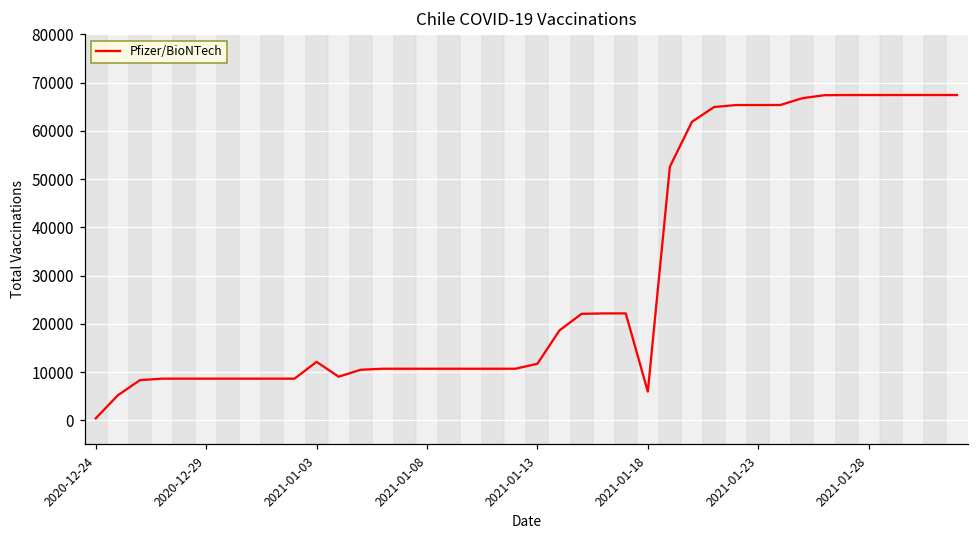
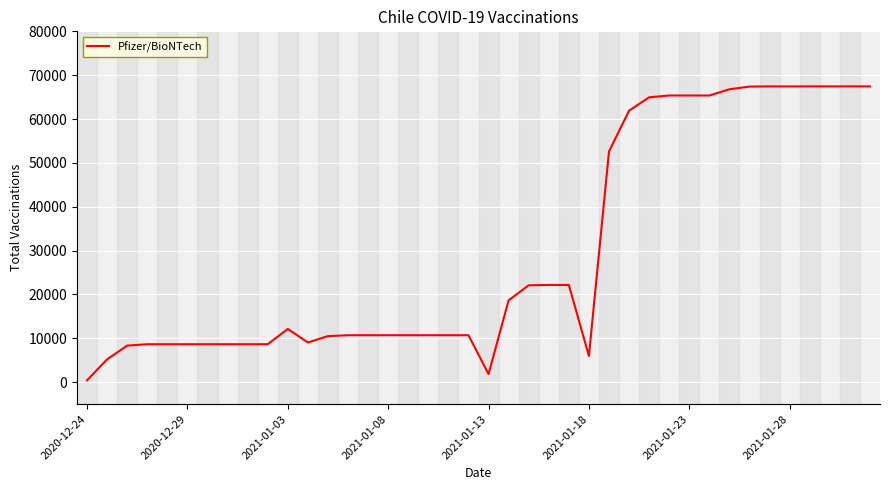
  {
    "2020-12-24": 0,
    "2020-12-29": 9000,
    "2021-01-03": 12000,
    "2021-01-08": 11000,
-   "2021-01-13": 12000,
+   "2021-01-13": 2000,
    "2021-01-18": 6000,
    "2021-01-23": 65000,
    "2021-01-28": 67000
  }
